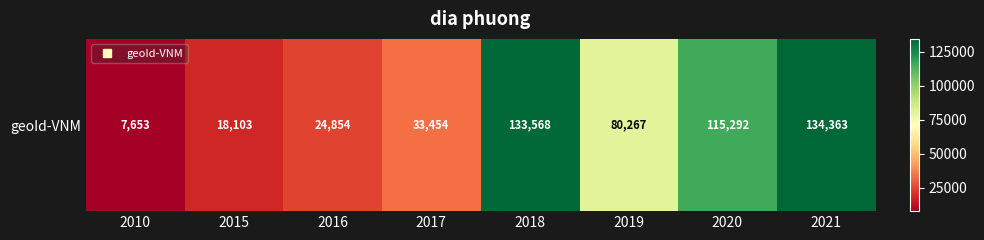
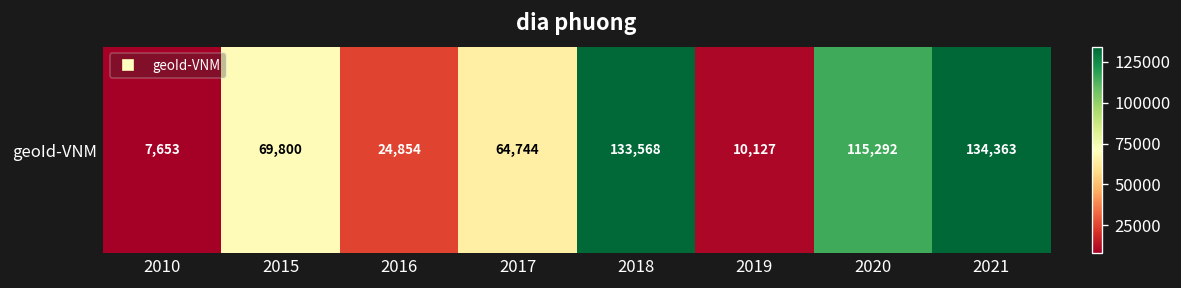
  {
    "geoId-VNM": {
      "2010": "7,653",
-     "2015": "18,103",
+     "2015": "69,800",
      "2016": "24,854",
-     "2017": "33,454",
+     "2017": "64,744",
      "2018": "133,568",
-     "2019": "80,267",
+     "2019": "10,127",
      "2020": "115,292",
      "2021": "134,363"
    }
  }
